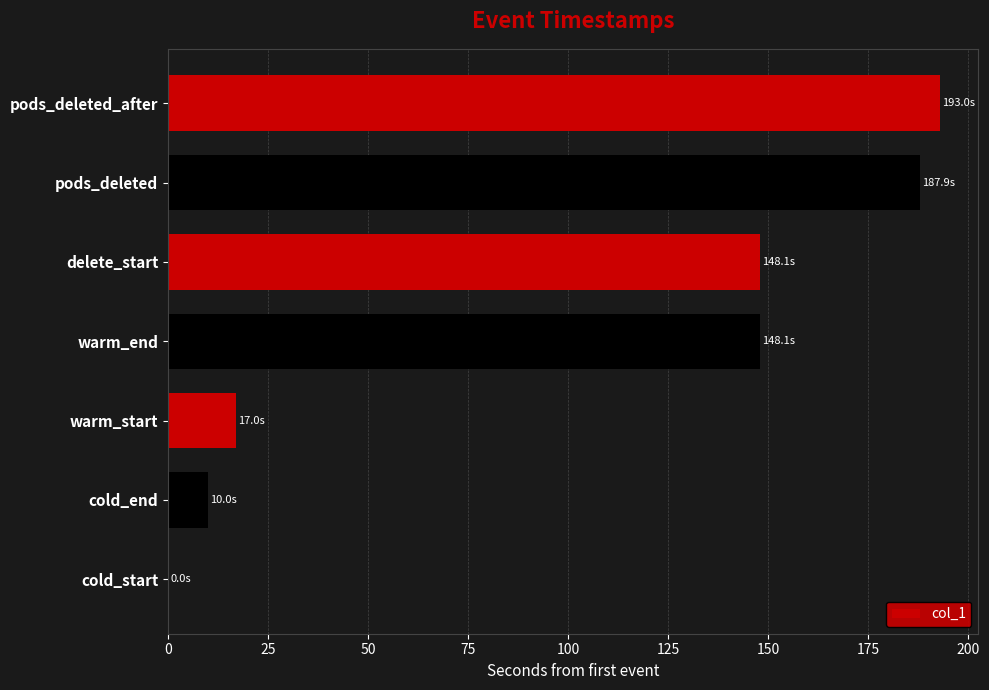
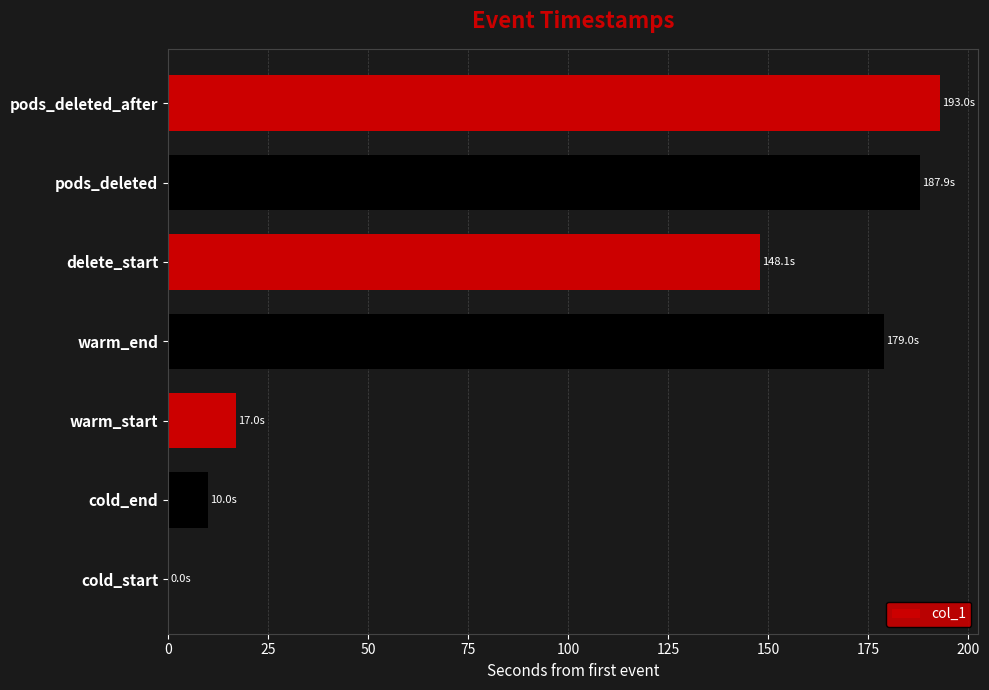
  {
    "pods_deleted_after": "193.0s",
    "pods_deleted": "187.9s",
    "delete_start": "148.1s",
-   "warm_end": "148.1s",
+   "warm_end": "179.0s",
    "warm_start": "17.0s",
    "cold_end": "10.0s",
    "cold_start": "0.0s"
  }
